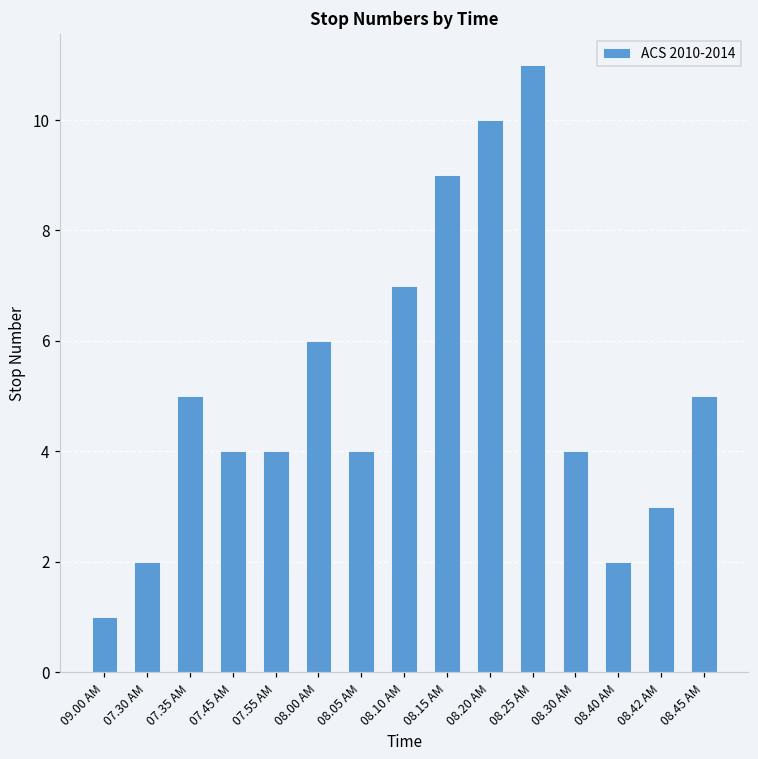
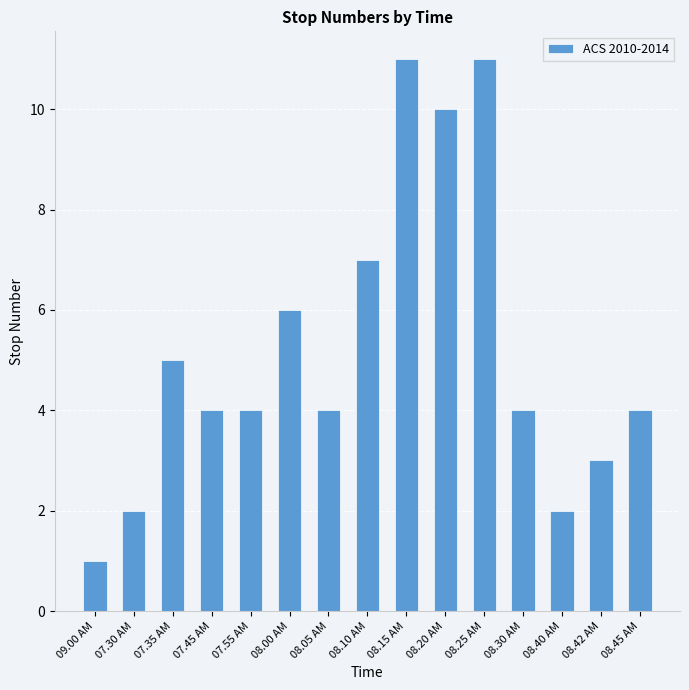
  {
    "09.00 AM": 1,
    "07.30 AM": 2,
    "07.35 AM": 5,
    "07.45 AM": 4,
    "07.55 AM": 4,
    "08.00 AM": 6,
    "08.05 AM": 4,
    "08.10 AM": 7,
-   "08.15 AM": 9,
+   "08.15 AM": 11,
    "08.20 AM": 10,
    "08.25 AM": 11,
    "08.30 AM": 4,
    "08.40 AM": 2,
    "08.42 AM": 3,
-   "08.45 AM": 5
+   "08.45 AM": 4
  }
